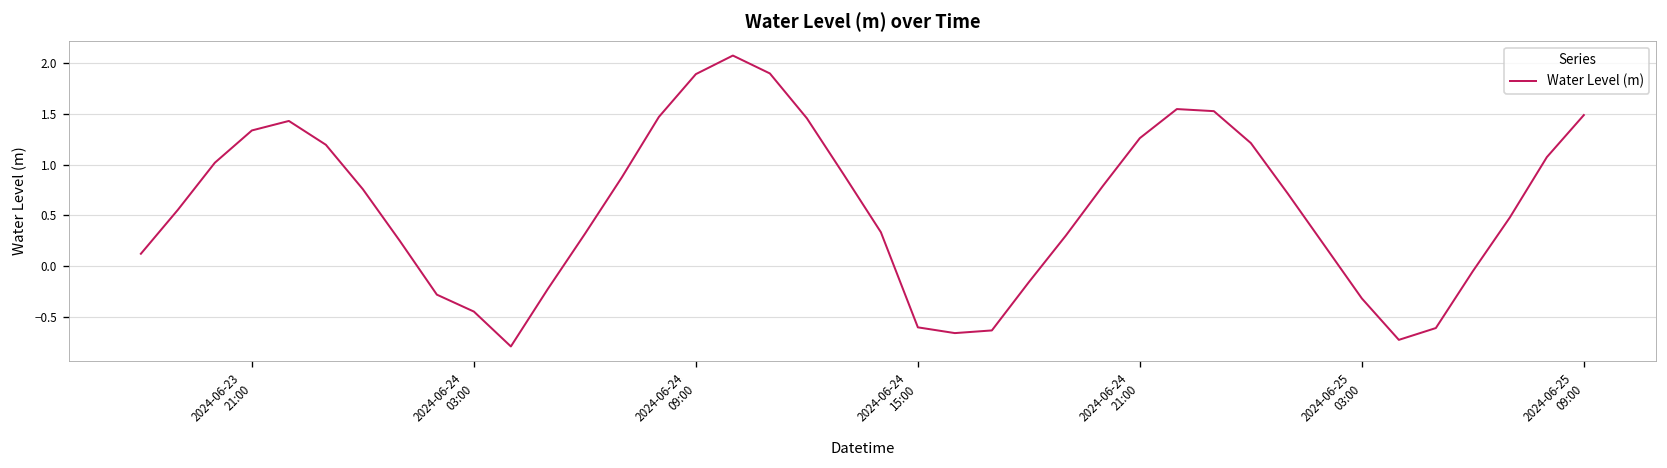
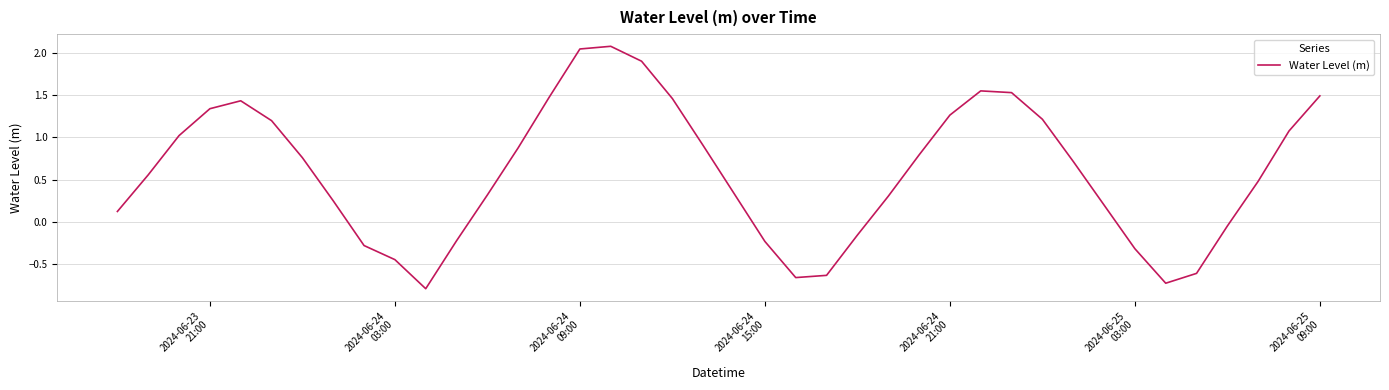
  {
    "2024-06-23 21:00": 1.3,
    "2024-06-24 03:00": -0.4,
-   "2024-06-24 09:00": 1.9,
-   "2024-06-24 15:00": -0.6,
+   "2024-06-24 09:00": 2.0,
+   "2024-06-24 15:00": -0.2,
    "2024-06-24 21:00": 1.3,
    "2024-06-25 03:00": -0.3,
    "2024-06-25 09:00": 1.5
  }
